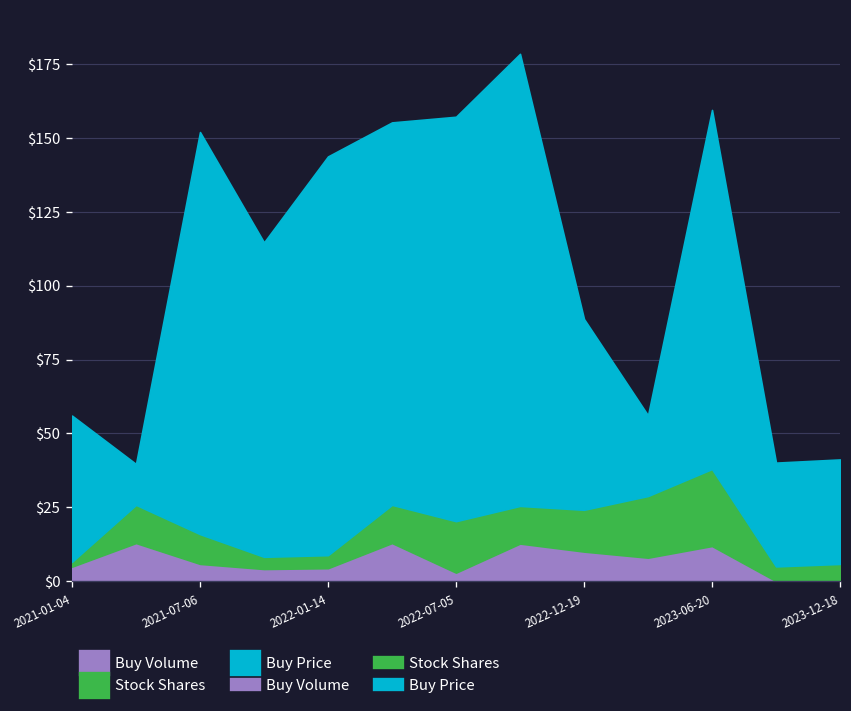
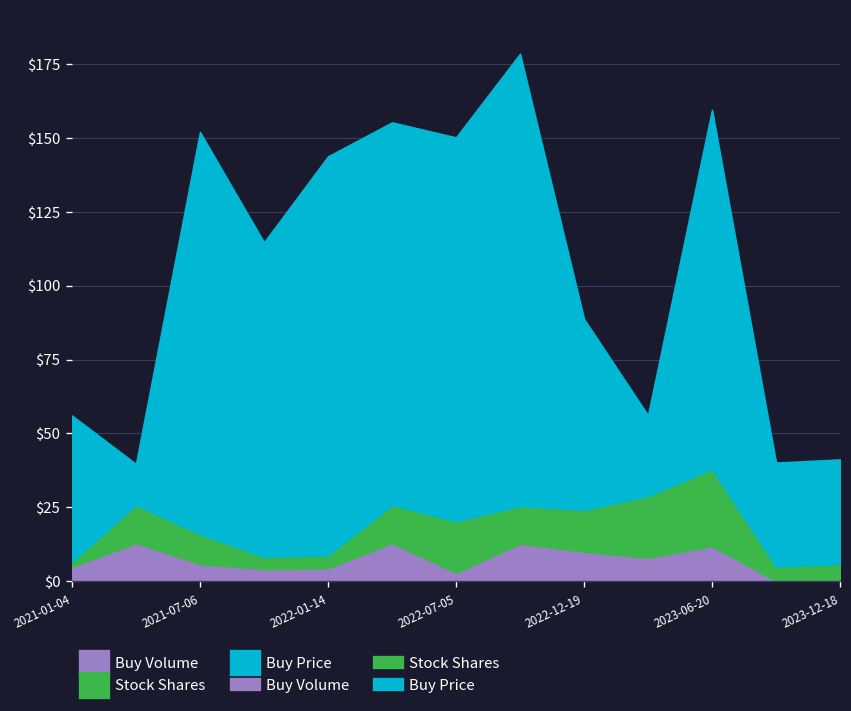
  {
    "Buy Price": {
      "2021-01-04": "$49",
      "2021-07-06": "$136",
      "2022-01-14": "$135",
-     "2022-07-05": "$137",
+     "2022-07-05": "$130",
      "2022-12-19": "$65",
      "2023-06-20": "$121",
      "2023-12-18": "$35"
    }
  }
